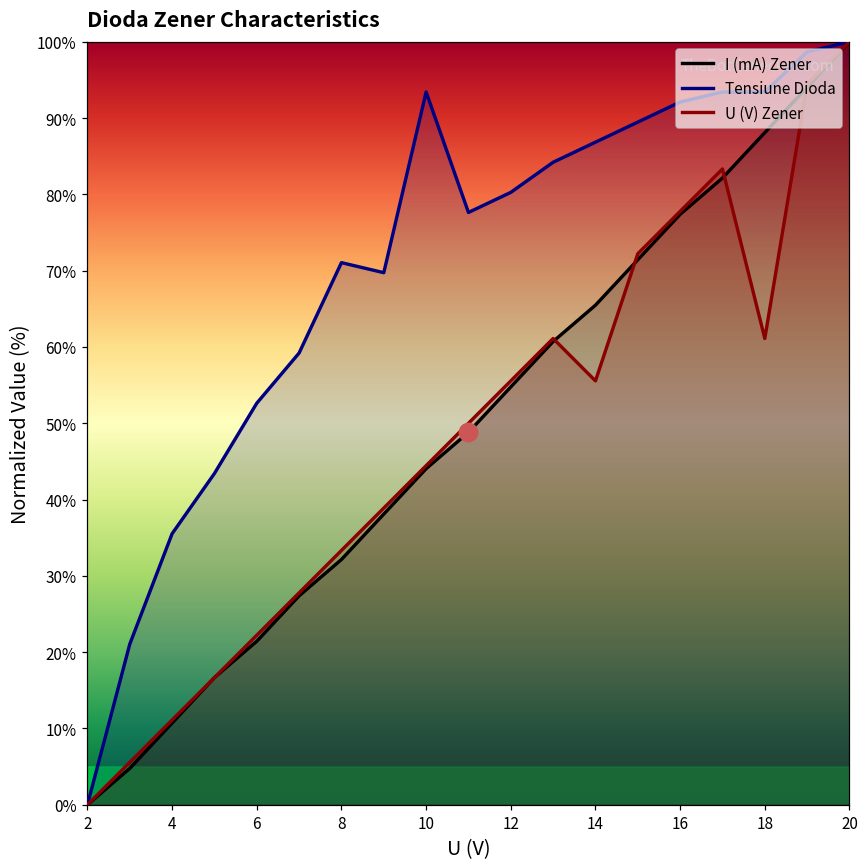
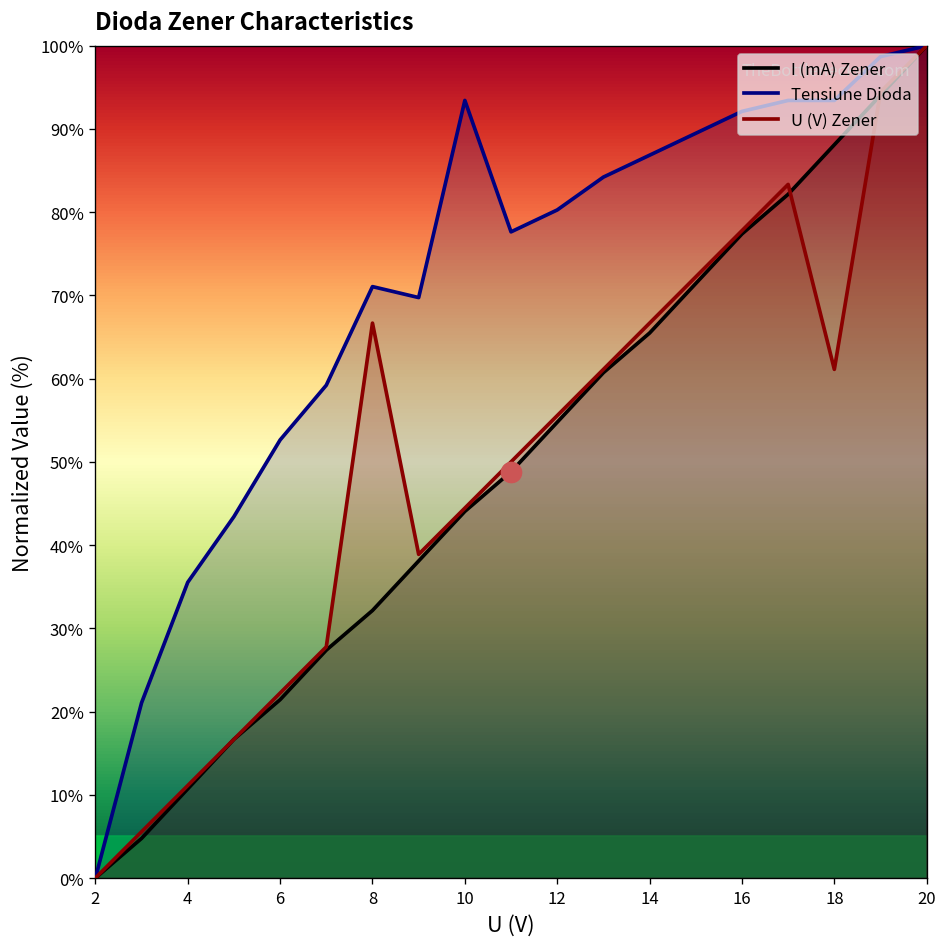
  {
    "I (mA) Zener": {
      "4": "11%",
      "6": "21%",
      "8": "32%",
      "10": "44%",
      "12": "55%",
      "14": "65%",
      "16": "77%",
      "18": "88%"
    },
    "Tensiune Dioda": {
      "4": "36%",
      "6": "53%",
      "8": "71%",
      "10": "93%",
      "12": "80%",
      "14": "87%"
    },
    "U (V) Zener": {
      "4": "11%",
      "6": "22%",
-     "8": "33%",
+     "8": "67%",
      "10": "44%",
      "12": "56%",
-     "14": "56%",
+     "14": "67%",
      "16": "78%",
      "18": "61%"
    }
  }
